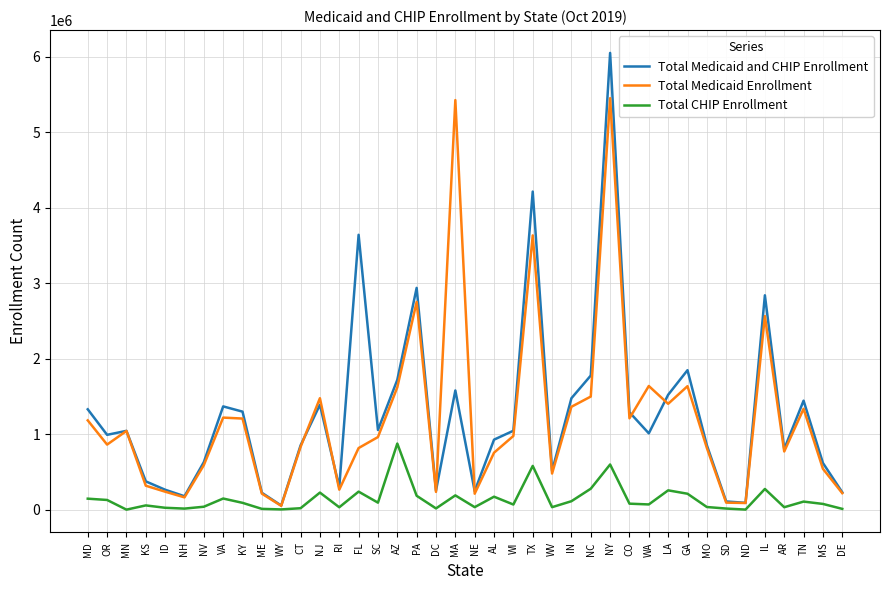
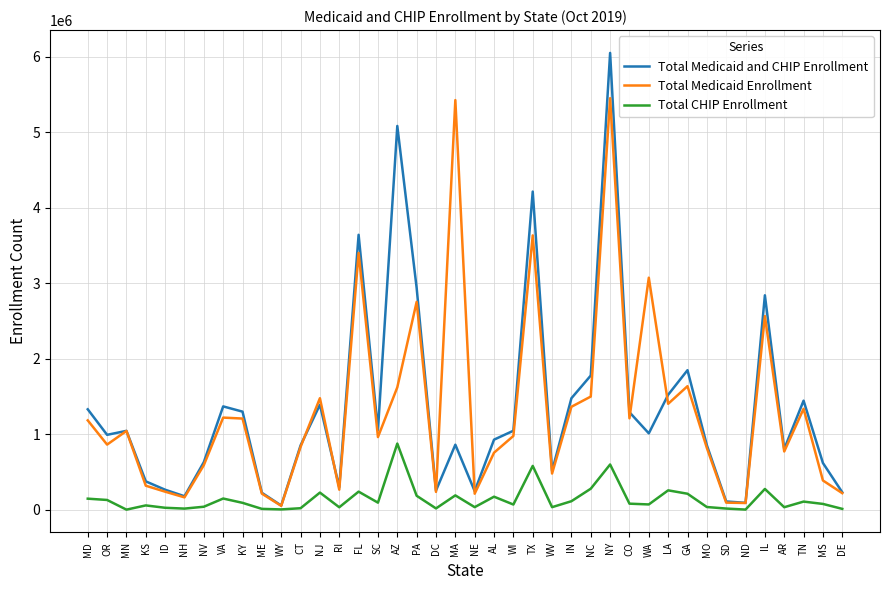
  {
    "Total Medicaid and CHIP Enrollment": {
      "MD": 1300000,
      "OR": 1000000,
      "KS": 400000,
      "NV": 600000,
      "VA": 1400000,
      "KY": 1300000,
      "NJ": 1400000,
      "FL": 3600000,
      "SC": 1100000,
-     "AZ": 1700000,
+     "AZ": 5100000,
      "PA": 2900000,
-     "MA": 1600000,
+     "MA": 900000,
      "NE": 200000,
      "AL": 900000,
      "WI": 1000000,
      "TX": 4200000,
      "IN": 1500000,
      "NC": 1800000,
      "NY": 6000000,
      "CO": 1300000,
      "WA": 1000000,
      "LA": 1500000,
      "GA": 1800000,
      "MO": 900000,
      "IL": 2800000,
      "TN": 1400000,
      "MS": 600000
    },
    "Total Medicaid Enrollment": {
      "MD": 1200000,
      "OR": 900000,
      "KS": 300000,
      "NV": 600000,
      "VA": 1200000,
      "KY": 1200000,
      "NJ": 1500000,
-     "FL": 800000,
+     "FL": 3400000,
      "SC": 1000000,
      "AZ": 1600000,
      "PA": 2800000,
      "MA": 5400000,
      "NE": 200000,
      "AL": 800000,
      "WI": 1000000,
      "TX": 3600000,
      "IN": 1400000,
      "NC": 1500000,
      "NY": 5400000,
      "CO": 1200000,
-     "WA": 1600000,
+     "WA": 3100000,
      "LA": 1400000,
      "GA": 1600000,
      "MO": 800000,
      "IL": 2600000,
      "TN": 1300000,
-     "MS": 500000
+     "MS": 400000
    },
    "Total CHIP Enrollment": {
      "MD": 100000,
      "OR": 100000,
      "MN": 0,
      "KS": 100000,
      "ID": 0,
      "NH": 0,
      "NV": 0,
      "VA": 100000,
      "KY": 100000,
      "ME": 0,
      "WY": 0,
      "CT": 0,
      "NJ": 200000,
      "RI": 0,
      "FL": 200000,
      "SC": 100000,
      "AZ": 900000,
      "PA": 200000,
      "DC": 0,
      "MA": 200000,
      "NE": 0,
      "AL": 200000,
      "WI": 100000,
      "TX": 600000,
      "WV": 0,
      "IN": 100000,
      "NC": 300000,
      "NY": 600000,
      "CO": 100000,
      "WA": 100000,
      "LA": 300000,
      "GA": 200000,
      "MO": 0,
      "SD": 0,
      "ND": 0,
      "IL": 300000,
      "AR": 0,
      "TN": 100000,
      "MS": 100000,
      "DE": 0
    }
  }
